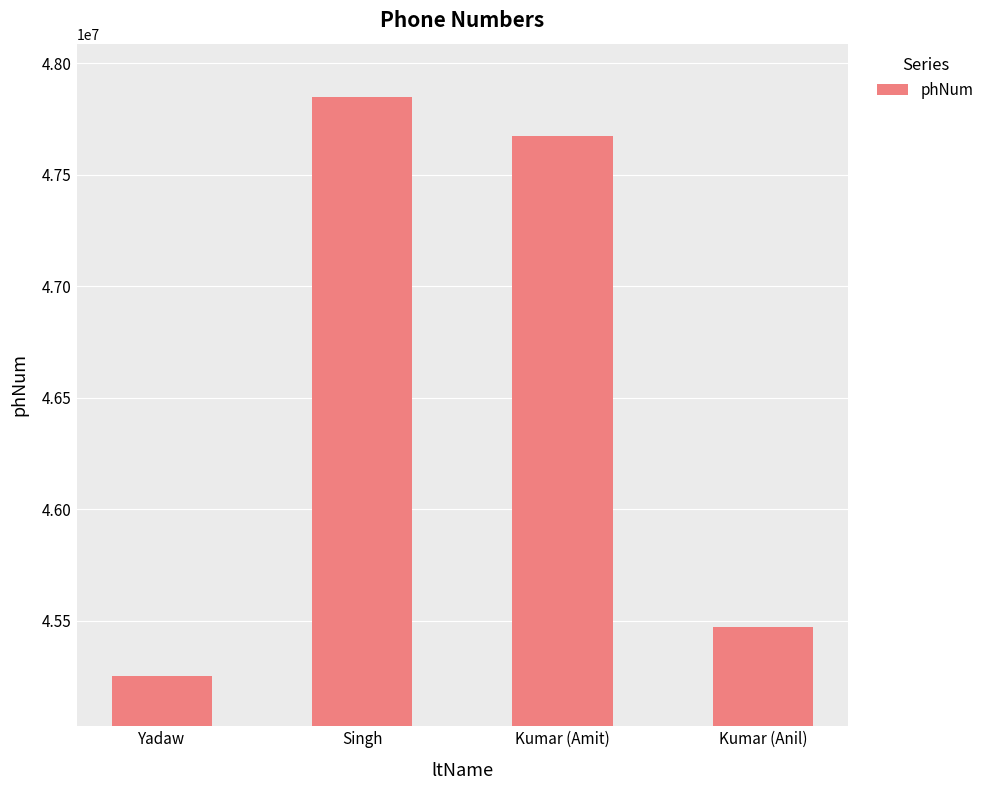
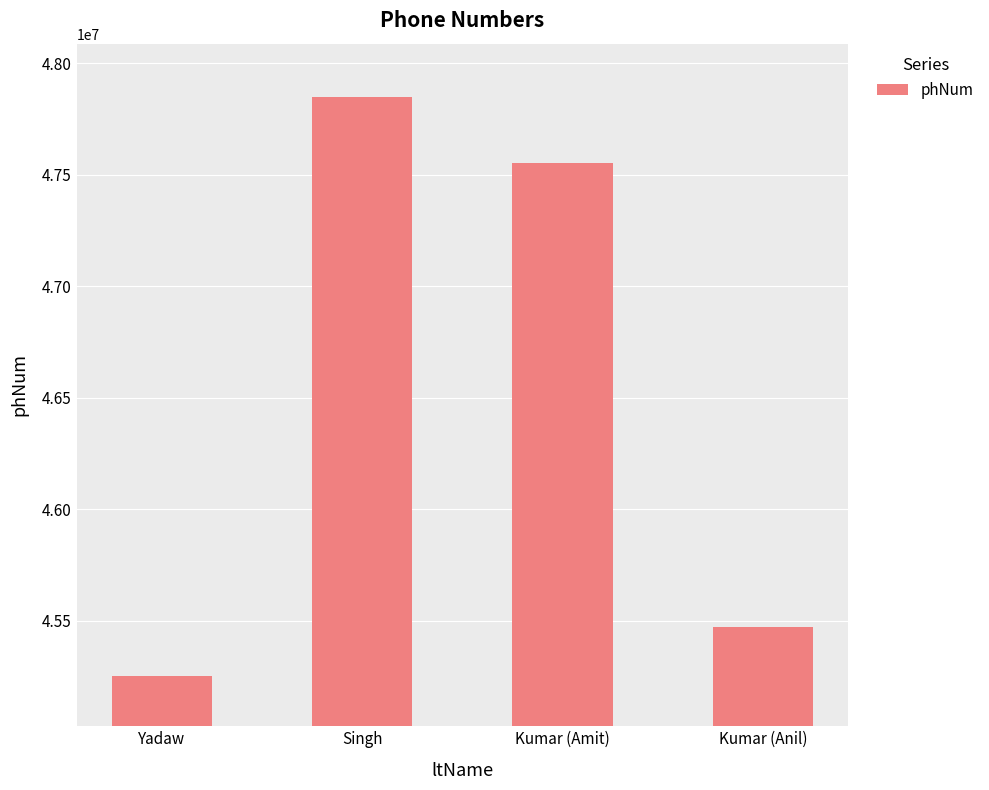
  {
    "Yadaw": 45250000,
    "Singh": 47850000,
-   "Kumar (Amit)": 47670000,
+   "Kumar (Amit)": 47550000,
    "Kumar (Anil)": 45470000
  }
